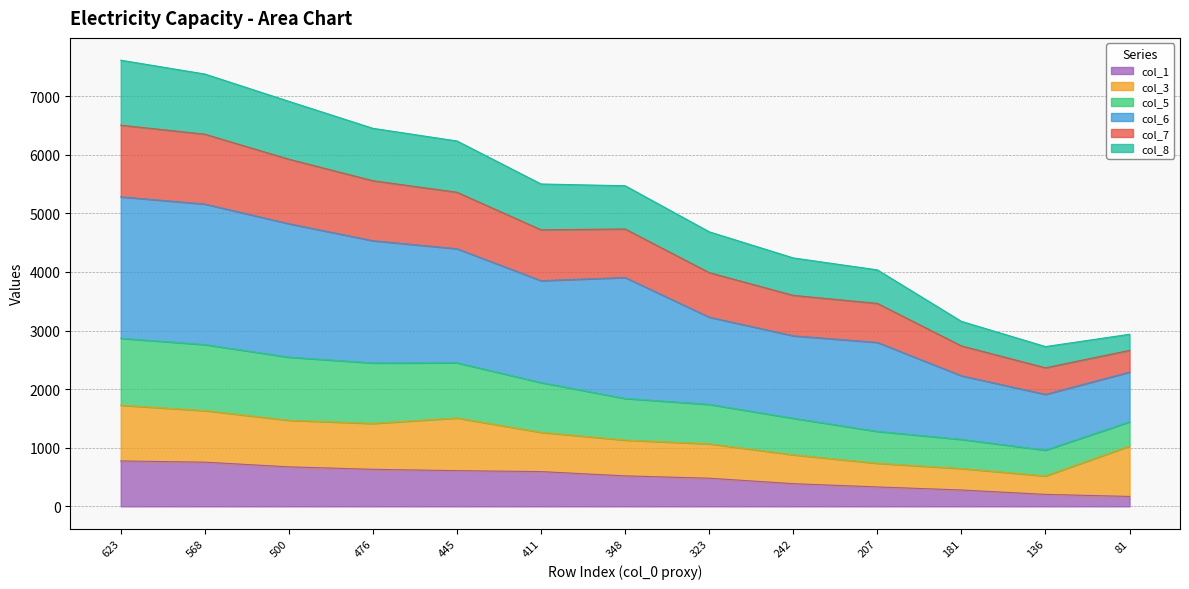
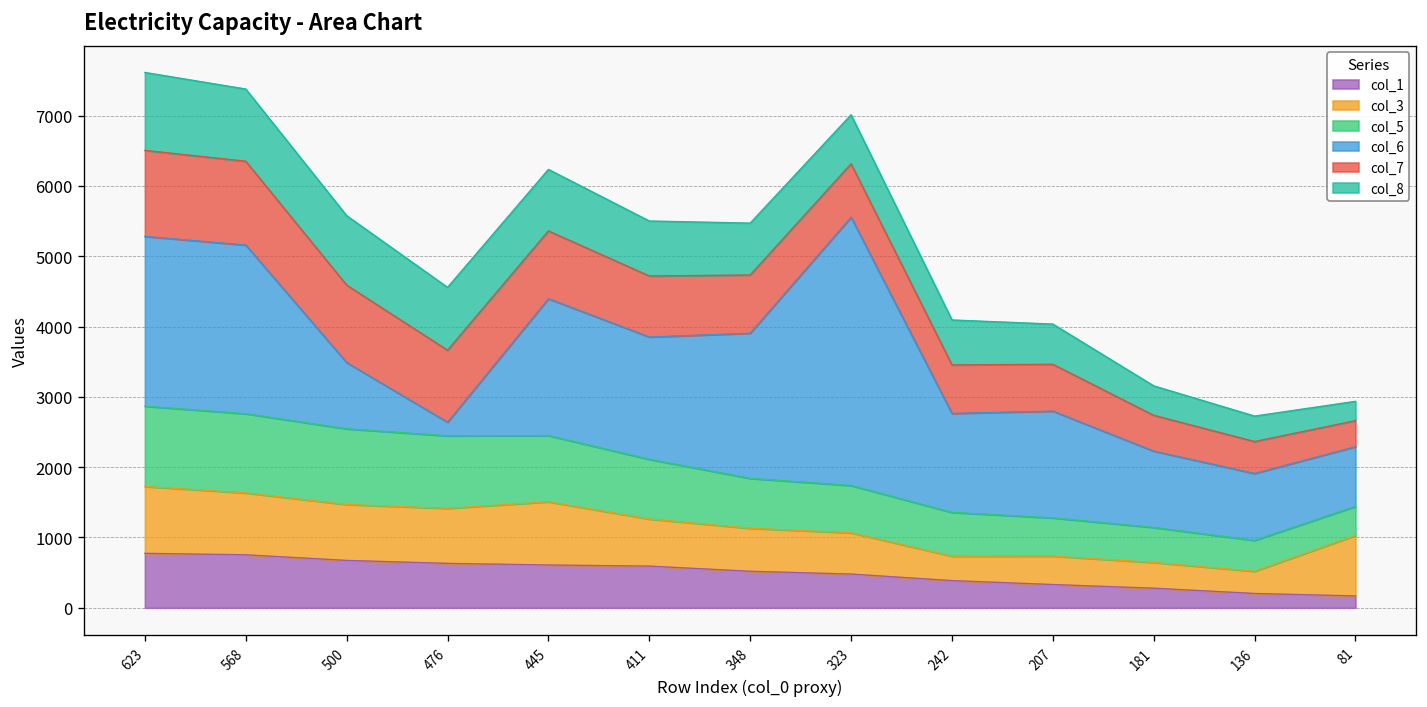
  {
    "col_1": {
      "623": 800,
      "568": 800,
      "500": 700,
      "476": 600,
      "445": 600,
      "411": 600,
      "348": 500,
      "323": 500,
      "242": 400,
      "207": 300,
      "181": 300,
      "136": 200,
      "81": 200
    },
    "col_3": {
      "623": 1000,
      "568": 900,
      "500": 800,
      "476": 800,
      "445": 900,
      "411": 700,
      "348": 600,
      "323": 600,
-     "242": 500,
+     "242": 300,
      "207": 400,
      "181": 400,
      "136": 300,
      "81": 900
    },
    "col_6": {
      "623": 2400,
      "568": 2400,
-     "500": 2300,
-     "476": 2100,
+     "500": 900,
+     "476": 200,
      "445": 1900,
      "411": 1700,
      "348": 2100,
-     "323": 1500,
+     "323": 3800,
      "242": 1400,
      "207": 1500,
      "181": 1100,
      "136": 1000,
      "81": 900
    },
    "col_7": {
      "623": 1200,
      "568": 1200,
      "500": 1100,
      "476": 1000,
      "445": 1000,
      "411": 900,
      "348": 800,
      "323": 800,
      "242": 700,
      "207": 700,
      "181": 500,
      "136": 500,
      "81": 400
    }
  }
